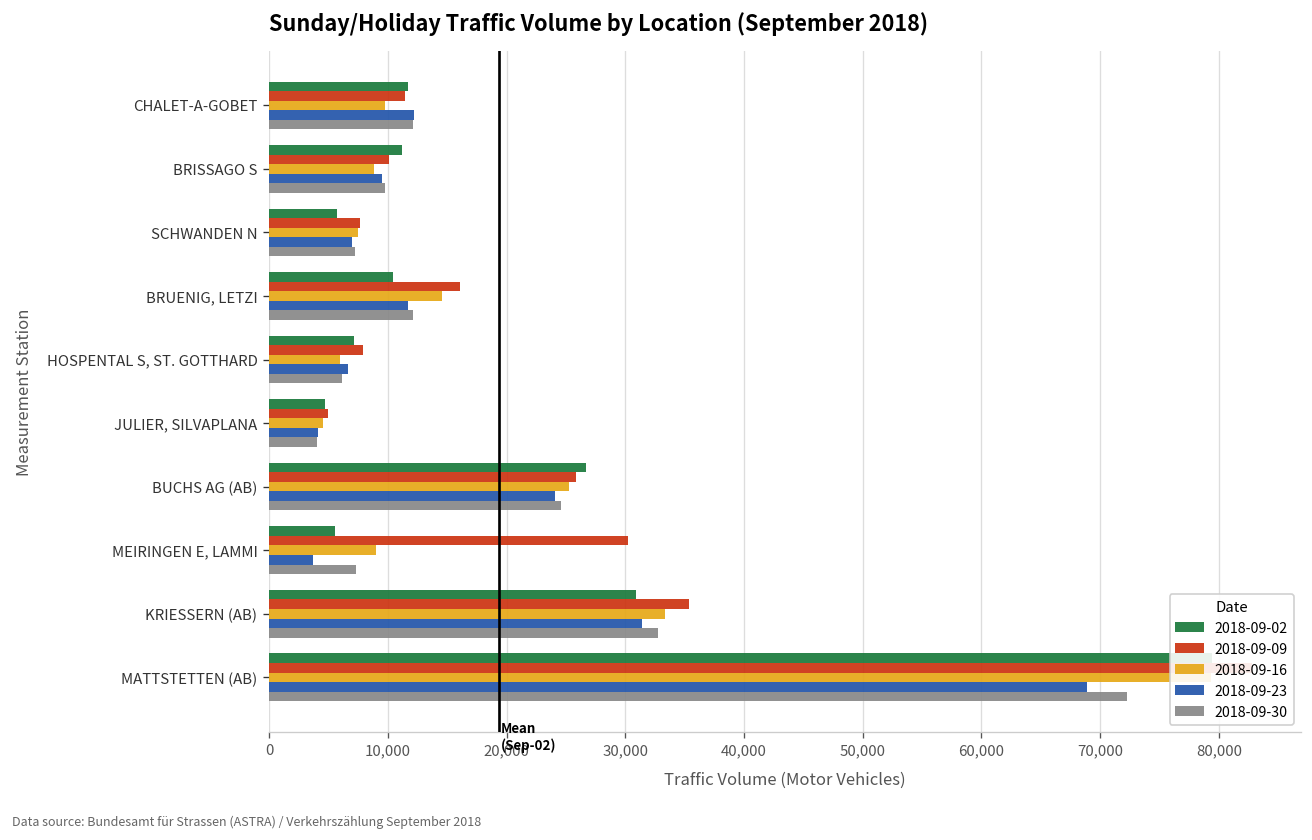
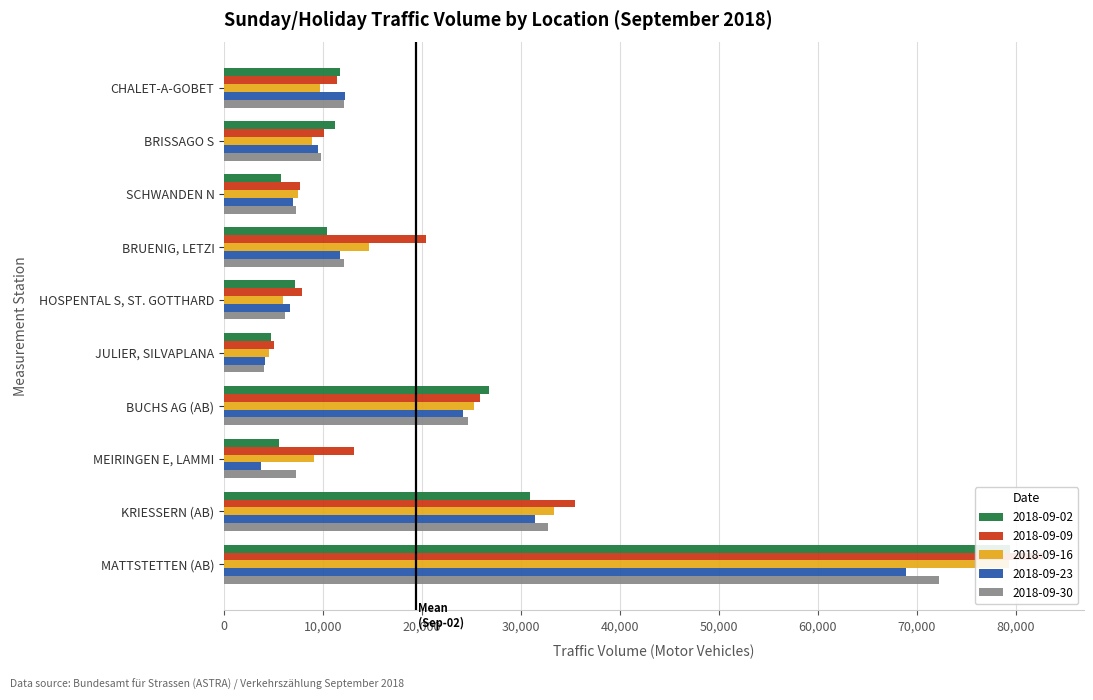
  {
    "2018-09-02": {
      "CHALET-A-GOBET": "12,000",
      "BRISSAGO S": "11,000",
      "SCHWANDEN N": "6,000",
      "BRUENIG, LETZI": "10,000",
      "HOSPENTAL S, ST. GOTTHARD": "7,000",
      "JULIER, SILVAPLANA": "5,000",
      "BUCHS AG (AB)": "27,000",
      "MEIRINGEN E, LAMMI": "6,000",
      "KRIESSERN (AB)": "31,000"
    },
    "2018-09-09": {
      "CHALET-A-GOBET": "11,000",
      "BRISSAGO S": "10,000",
      "SCHWANDEN N": "8,000",
-     "BRUENIG, LETZI": "16,000",
+     "BRUENIG, LETZI": "20,000",
      "HOSPENTAL S, ST. GOTTHARD": "8,000",
      "JULIER, SILVAPLANA": "5,000",
      "BUCHS AG (AB)": "26,000",
-     "MEIRINGEN E, LAMMI": "30,000",
+     "MEIRINGEN E, LAMMI": "13,000",
      "KRIESSERN (AB)": "35,000"
    },
    "2018-09-16": {
      "CHALET-A-GOBET": "10,000",
      "BRISSAGO S": "9,000",
      "SCHWANDEN N": "7,000",
      "BRUENIG, LETZI": "15,000",
      "HOSPENTAL S, ST. GOTTHARD": "6,000",
      "JULIER, SILVAPLANA": "5,000",
      "BUCHS AG (AB)": "25,000",
      "MEIRINGEN E, LAMMI": "9,000",
      "KRIESSERN (AB)": "33,000"
    },
    "2018-09-23": {
      "CHALET-A-GOBET": "12,000",
      "BRISSAGO S": "9,000",
      "SCHWANDEN N": "7,000",
      "BRUENIG, LETZI": "12,000",
      "HOSPENTAL S, ST. GOTTHARD": "7,000",
      "JULIER, SILVAPLANA": "4,000",
      "BUCHS AG (AB)": "24,000",
      "MEIRINGEN E, LAMMI": "4,000",
      "KRIESSERN (AB)": "31,000",
      "MATTSTETTEN (AB)": "69,000"
    },
    "2018-09-30": {
      "CHALET-A-GOBET": "12,000",
      "BRISSAGO S": "10,000",
      "SCHWANDEN N": "7,000",
      "BRUENIG, LETZI": "12,000",
      "HOSPENTAL S, ST. GOTTHARD": "6,000",
      "JULIER, SILVAPLANA": "4,000",
      "BUCHS AG (AB)": "25,000",
      "MEIRINGEN E, LAMMI": "7,000",
      "KRIESSERN (AB)": "33,000",
      "MATTSTETTEN (AB)": "72,000"
    }
  }
